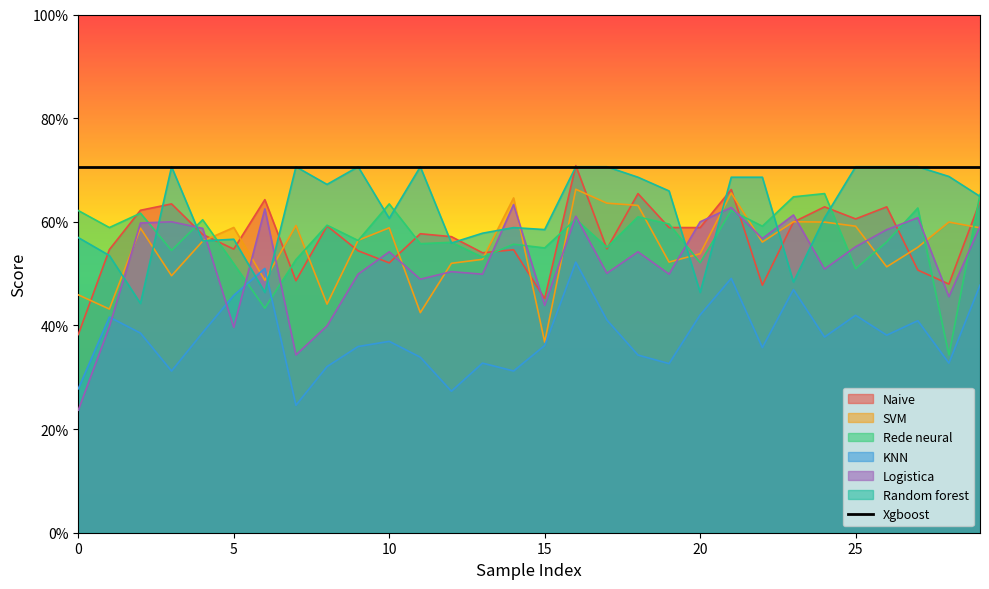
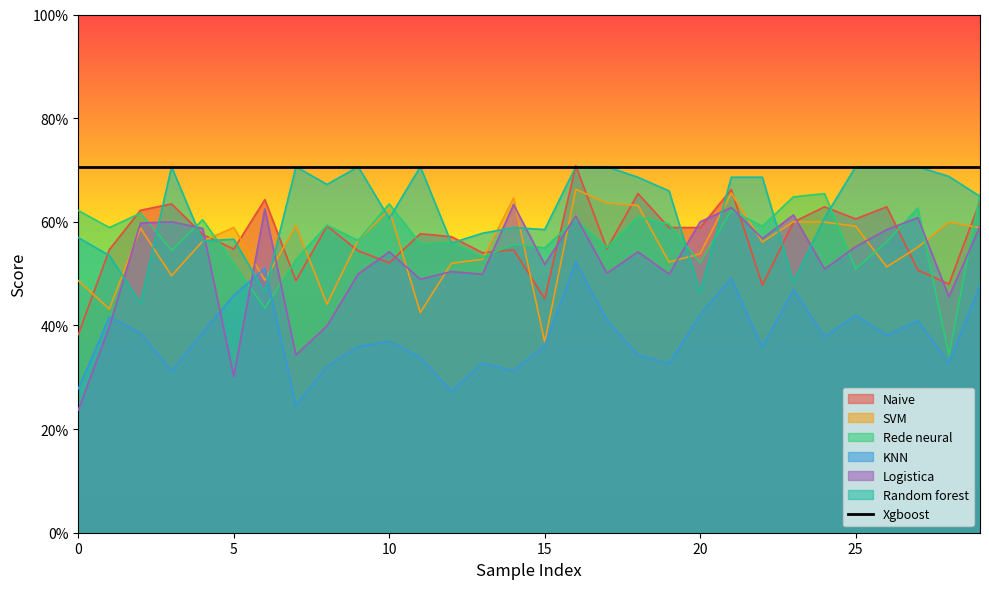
  {
    "Naive": {
      "0": "38%",
      "5": "55%",
      "10": "52%",
      "15": "45%",
      "20": "59%",
      "25": "61%"
    },
    "SVM": {
-     "0": "46%",
+     "0": "49%",
      "5": "59%",
-     "10": "59%",
+     "10": "62%",
      "15": "37%",
      "20": "54%",
      "25": "59%"
    },
    "KNN": {
      "0": "28%",
      "5": "46%",
      "10": "37%",
      "15": "36%",
      "20": "42%",
      "25": "42%"
    },
    "Logistica": {
      "0": "24%",
-     "5": "40%",
+     "5": "30%",
      "10": "54%",
-     "15": "44%",
+     "15": "52%",
      "20": "60%",
      "25": "55%"
    }
  }
